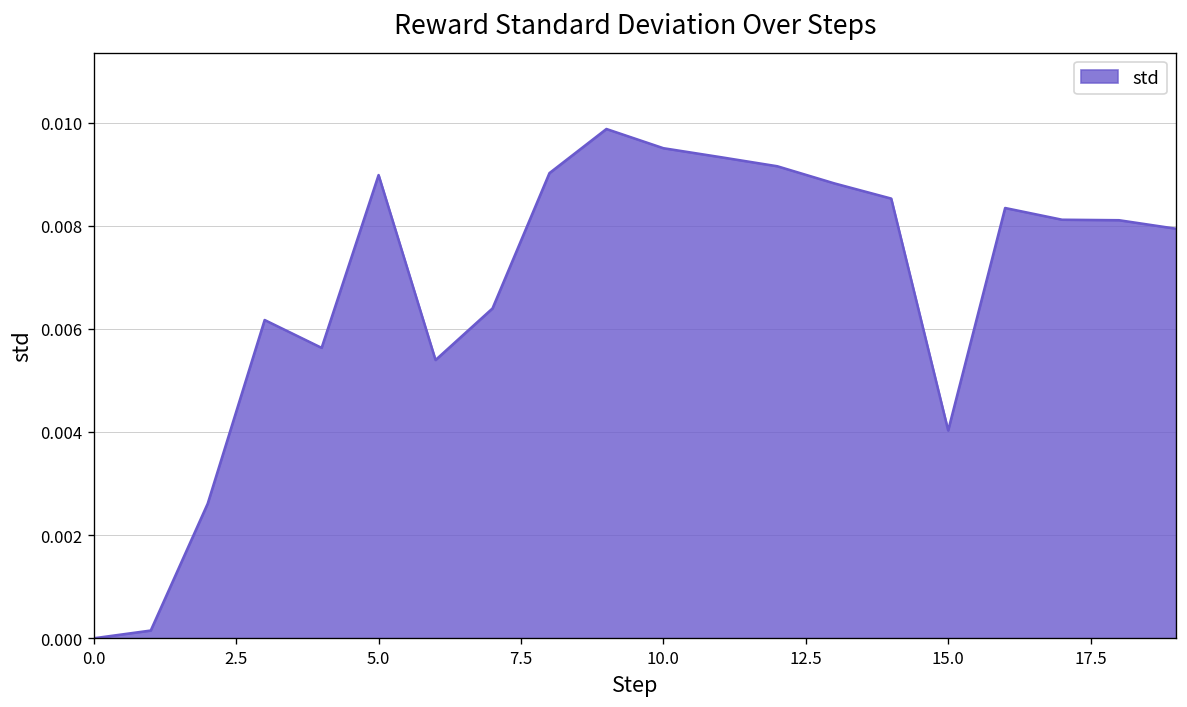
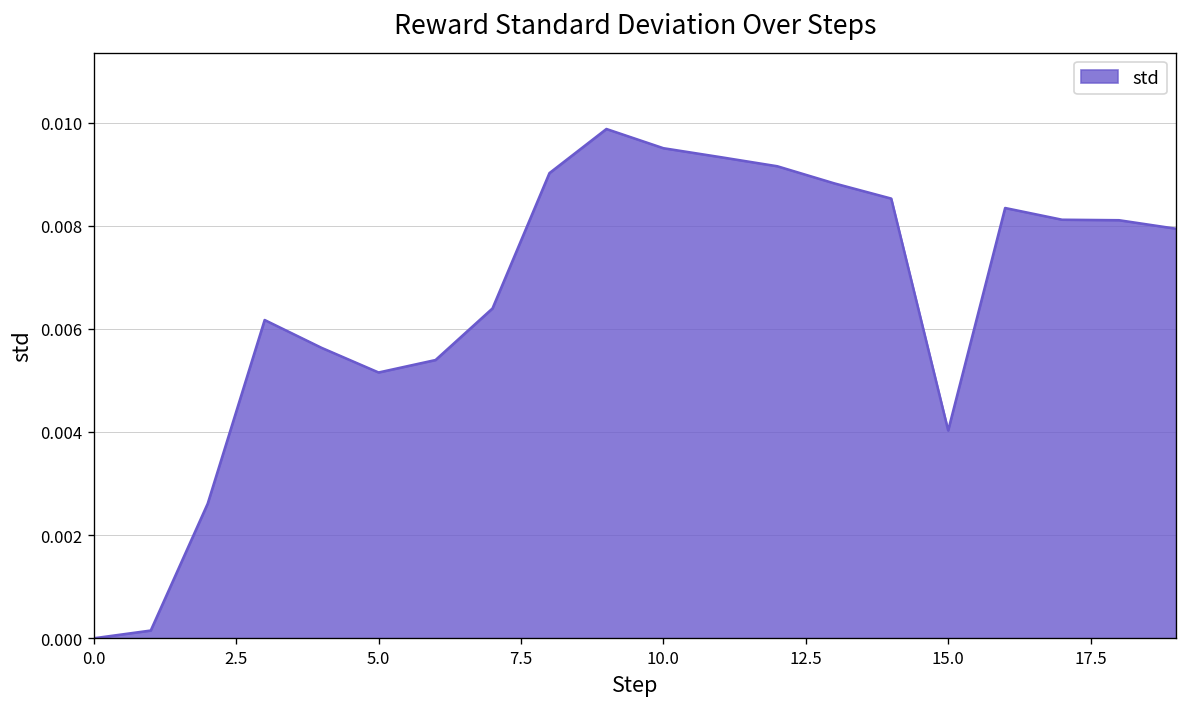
  {
    "0.0": 0.0000,
-   "5.0": 0.0090,
+   "5.0": 0.0052,
    "10.0": 0.0095,
    "15.0": 0.0040
  }
